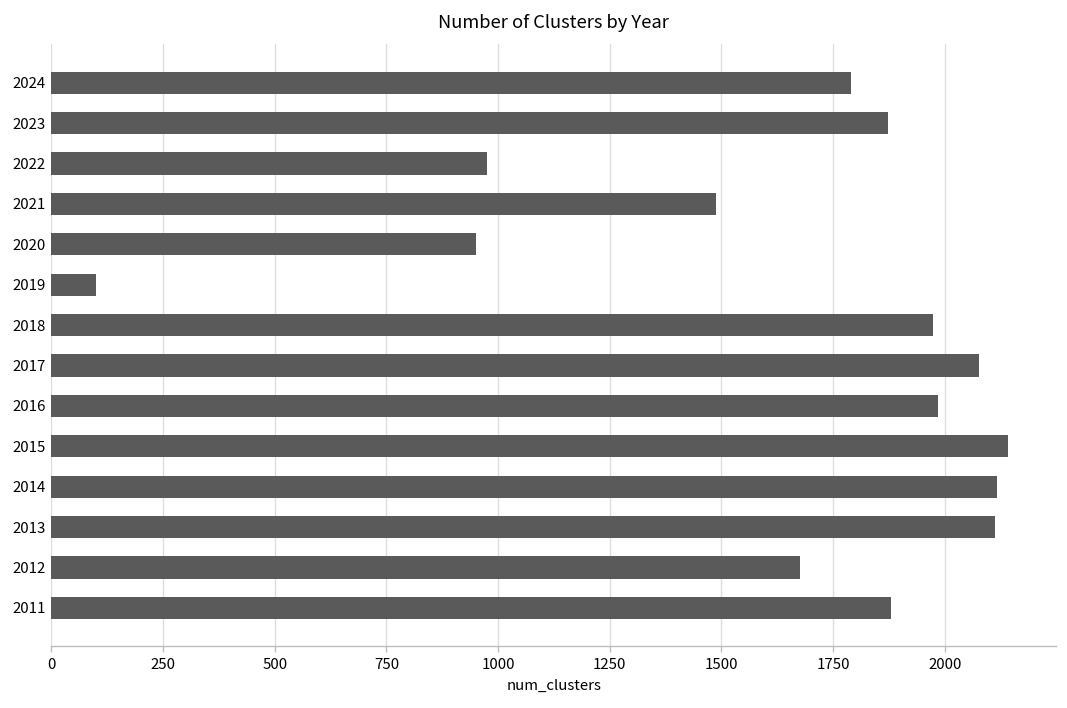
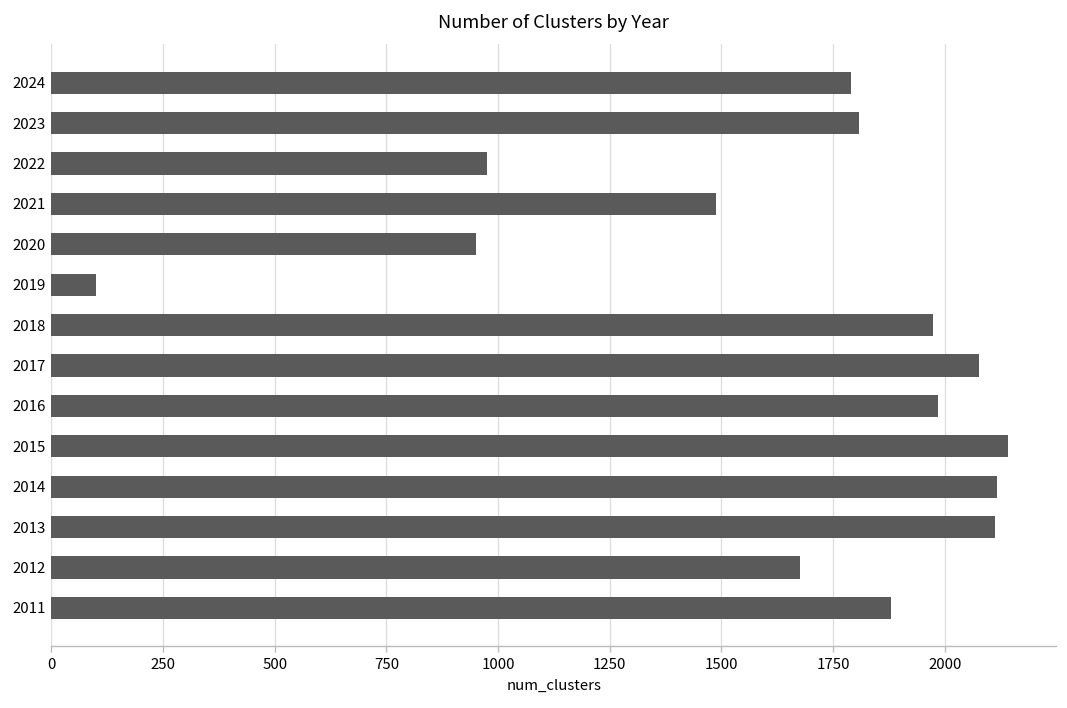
  {
    "2024": 1790,
-   "2023": 1870,
+   "2023": 1810,
    "2022": 980,
    "2021": 1490,
    "2020": 950,
    "2019": 100,
    "2018": 1970,
    "2017": 2080,
    "2016": 1990,
    "2015": 2140,
    "2014": 2120,
    "2013": 2110,
    "2012": 1680,
    "2011": 1880
  }
